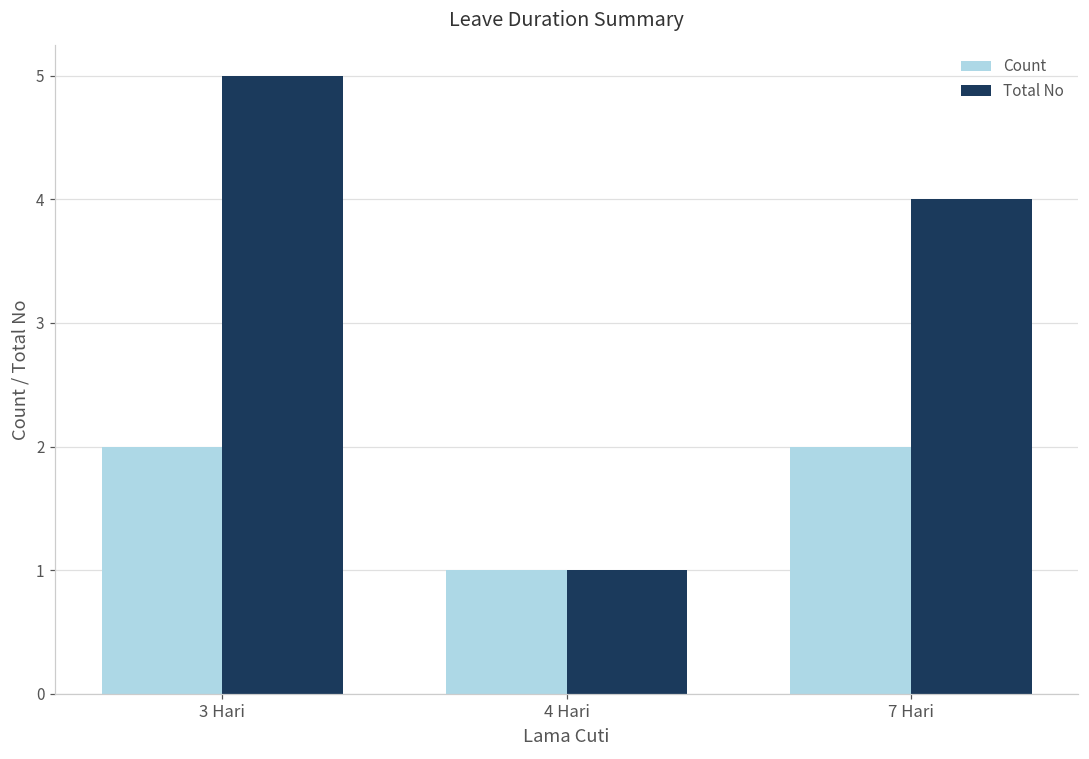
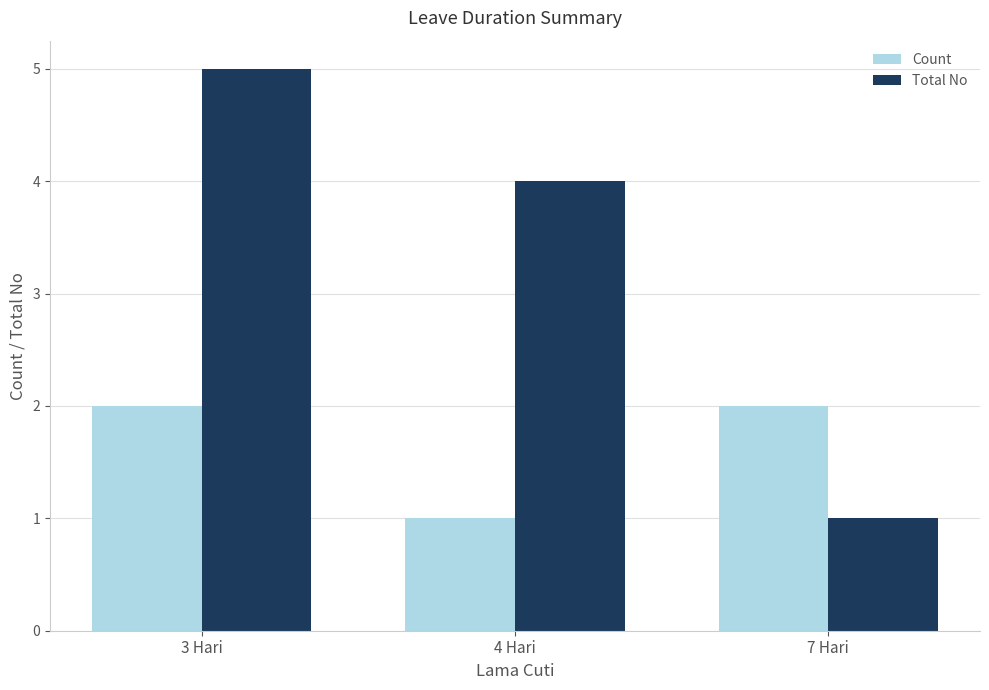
  {
    "Count": {
      "3 Hari": 2,
      "4 Hari": 1,
      "7 Hari": 2
    },
    "Total No": {
      "3 Hari": 5,
-     "4 Hari": 1,
-     "7 Hari": 4
+     "4 Hari": 4,
+     "7 Hari": 1
    }
  }
